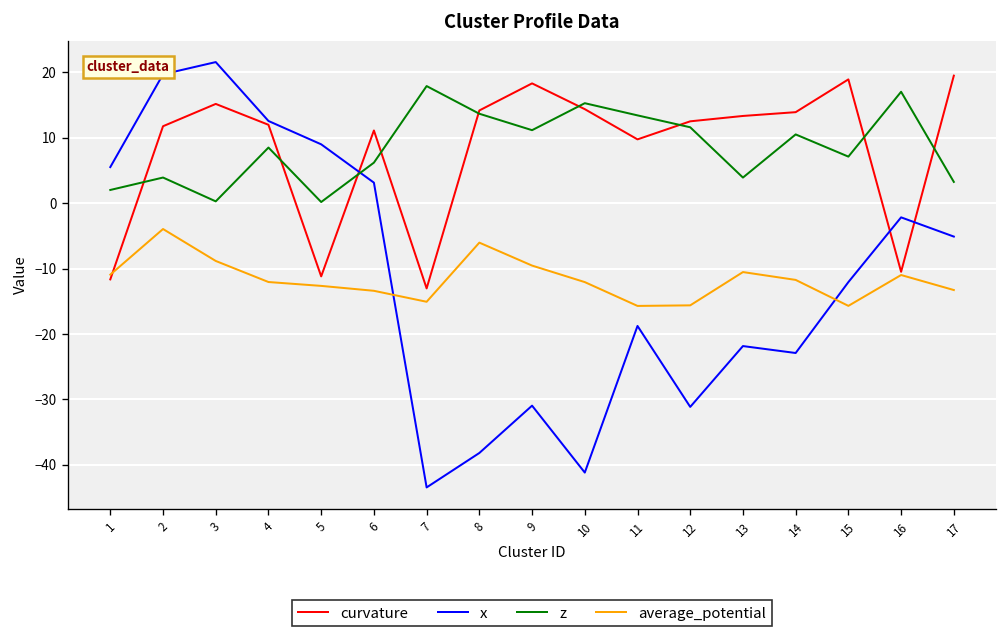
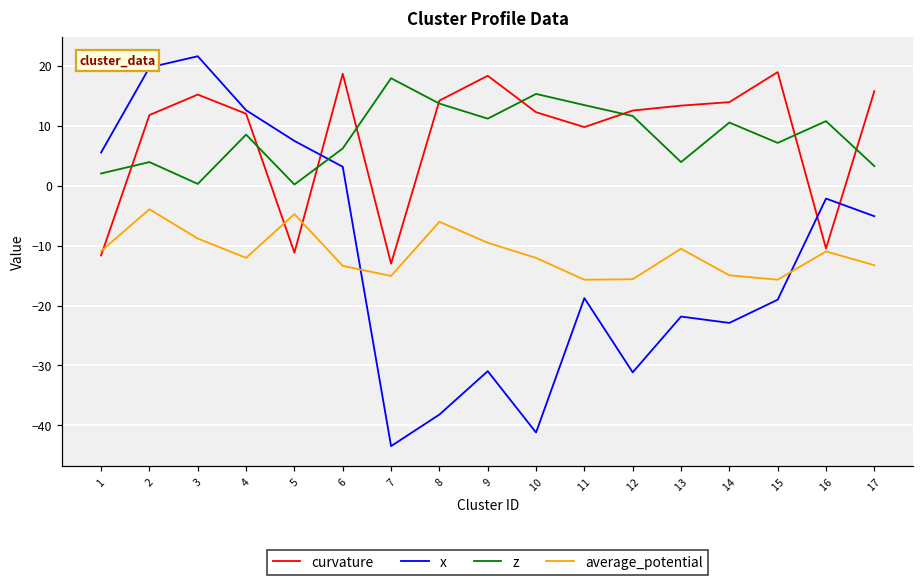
  {
    "curvature": {
      "1": -12,
      "2": 12,
      "3": 15,
      "4": 12,
      "5": -11,
-     "6": 11,
+     "6": 19,
      "7": -13,
      "8": 14,
      "9": 18,
-     "10": 14,
+     "10": 12,
      "11": 10,
      "12": 13,
      "13": 13,
      "14": 14,
      "15": 19,
      "16": -10,
-     "17": 19
+     "17": 16
    },
    "x": {
      "1": 6,
      "3": 22,
      "4": 13,
-     "5": 9,
+     "5": 7,
      "6": 3,
      "7": -43,
      "8": -38,
      "9": -31,
      "10": -41,
      "11": -19,
      "12": -31,
      "13": -22,
      "14": -23,
-     "15": -12,
+     "15": -19,
      "16": -2,
      "17": -5
    },
    "z": {
      "1": 2,
      "2": 4,
      "3": 0,
      "4": 8,
      "5": 0,
      "6": 6,
      "7": 18,
      "8": 14,
      "9": 11,
      "10": 15,
      "11": 13,
      "12": 12,
      "13": 4,
      "14": 11,
      "15": 7,
-     "16": 17,
+     "16": 11,
      "17": 3
    },
    "average_potential": {
      "1": -11,
      "2": -4,
      "3": -9,
      "4": -12,
-     "5": -13,
+     "5": -5,
      "6": -13,
      "7": -15,
      "8": -6,
      "9": -10,
      "10": -12,
      "11": -16,
      "12": -16,
      "13": -11,
-     "14": -12,
+     "14": -15,
      "15": -16,
      "16": -11,
      "17": -13
    }
  }
